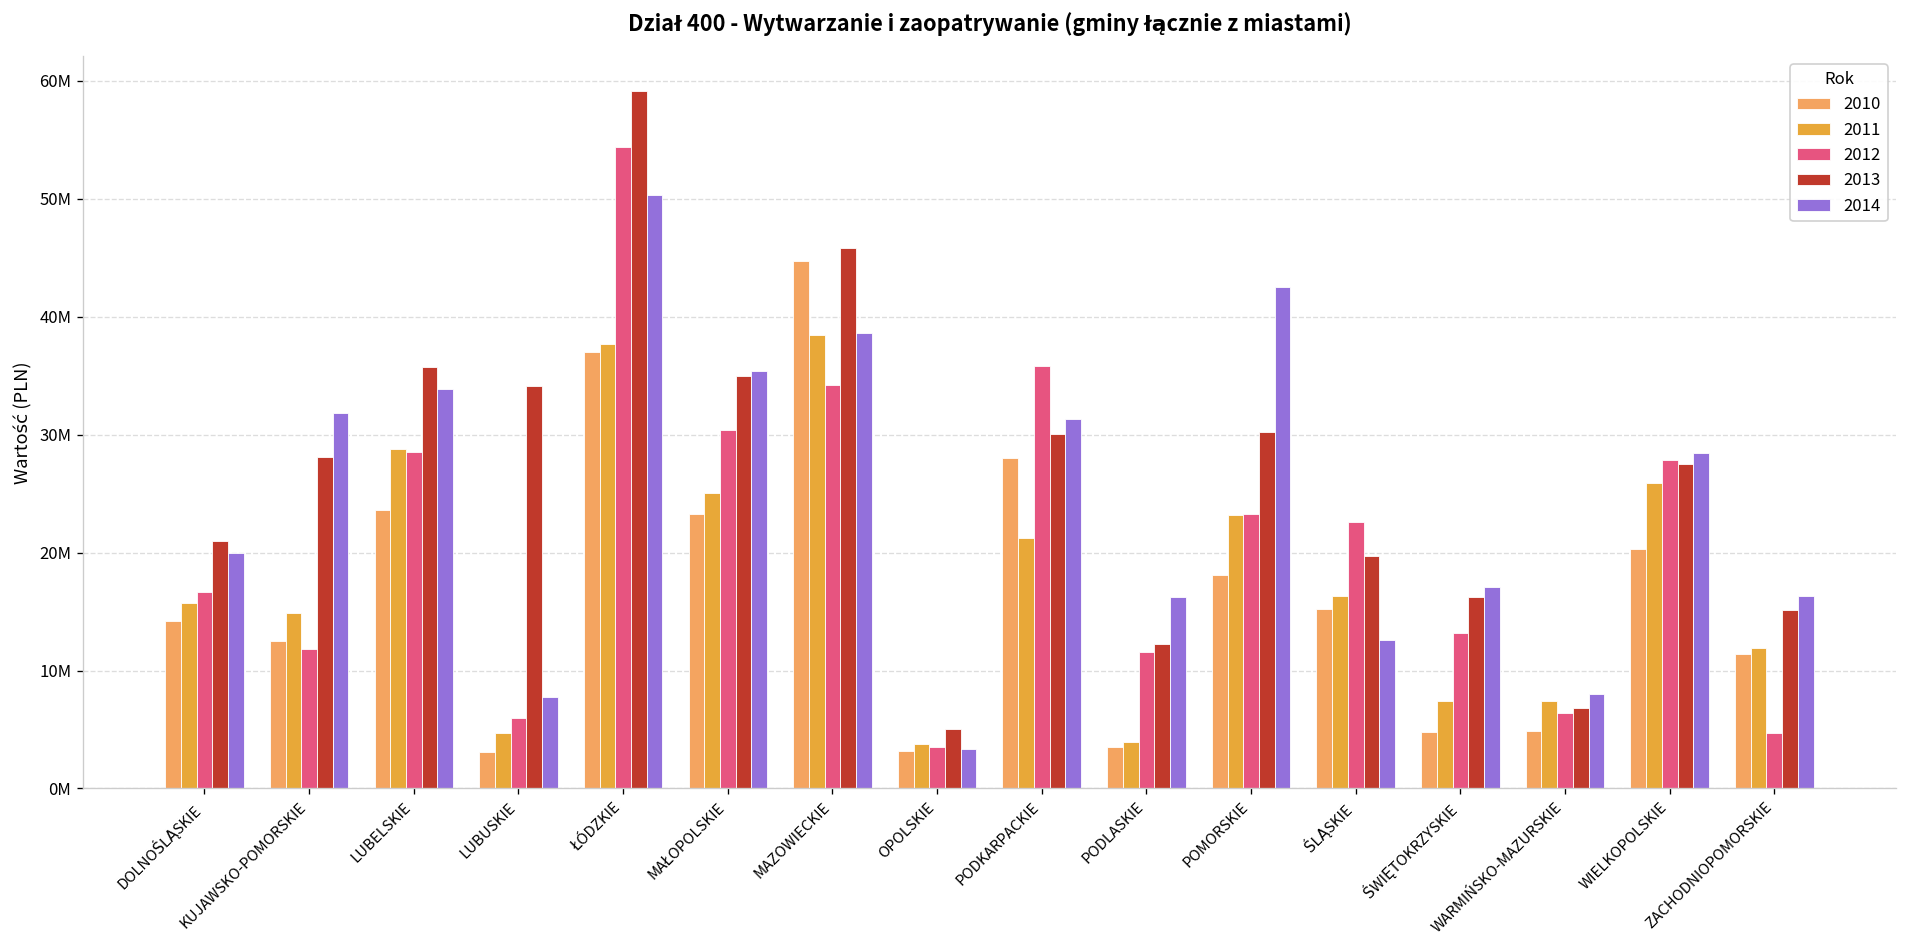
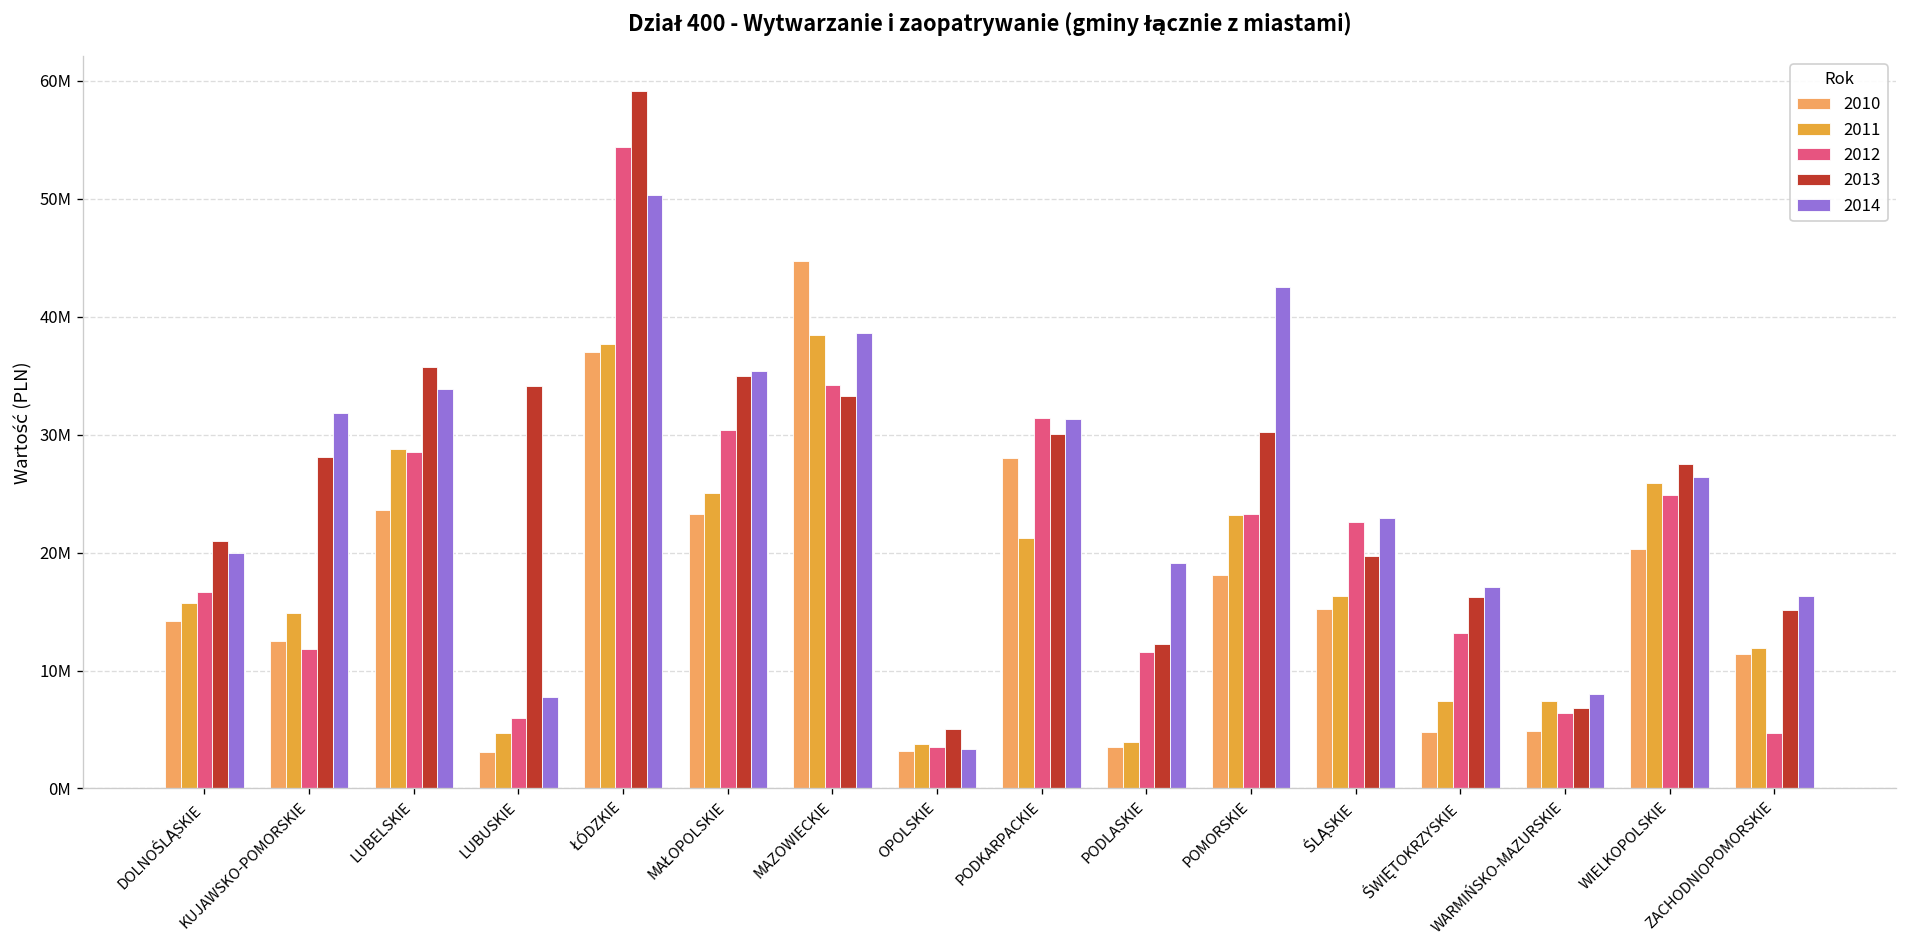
  {
    "2012": {
      "DOLNOŚLĄSKIE": 17000000,
      "KUJAWSKO-POMORSKIE": 12000000,
      "LUBELSKIE": 29000000,
      "LUBUSKIE": 6000000,
      "ŁÓDZKIE": 54000000,
      "MAŁOPOLSKIE": 30000000,
      "MAZOWIECKIE": 34000000,
      "OPOLSKIE": 3000000,
-     "PODKARPACKIE": 36000000,
+     "PODKARPACKIE": 31000000,
      "PODLASKIE": 12000000,
      "POMORSKIE": 23000000,
      "ŚLĄSKIE": 23000000,
      "ŚWIĘTOKRZYSKIE": 13000000,
      "WARMIŃSKO-MAZURSKIE": 6000000,
-     "WIELKOPOLSKIE": 28000000,
+     "WIELKOPOLSKIE": 25000000,
      "ZACHODNIOPOMORSKIE": 5000000
    },
    "2013": {
      "DOLNOŚLĄSKIE": 21000000,
      "KUJAWSKO-POMORSKIE": 28000000,
      "LUBELSKIE": 36000000,
      "LUBUSKIE": 34000000,
      "ŁÓDZKIE": 59000000,
      "MAŁOPOLSKIE": 35000000,
-     "MAZOWIECKIE": 46000000,
+     "MAZOWIECKIE": 33000000,
      "OPOLSKIE": 5000000,
      "PODKARPACKIE": 30000000,
      "PODLASKIE": 12000000,
      "POMORSKIE": 30000000,
      "ŚLĄSKIE": 20000000,
      "ŚWIĘTOKRZYSKIE": 16000000,
      "WARMIŃSKO-MAZURSKIE": 7000000,
      "WIELKOPOLSKIE": 27000000,
      "ZACHODNIOPOMORSKIE": 15000000
    },
    "2014": {
      "DOLNOŚLĄSKIE": 20000000,
      "KUJAWSKO-POMORSKIE": 32000000,
      "LUBELSKIE": 34000000,
      "LUBUSKIE": 8000000,
      "ŁÓDZKIE": 50000000,
      "MAŁOPOLSKIE": 35000000,
      "MAZOWIECKIE": 39000000,
      "OPOLSKIE": 3000000,
      "PODKARPACKIE": 31000000,
-     "PODLASKIE": 16000000,
+     "PODLASKIE": 19000000,
      "POMORSKIE": 43000000,
-     "ŚLĄSKIE": 13000000,
+     "ŚLĄSKIE": 23000000,
      "ŚWIĘTOKRZYSKIE": 17000000,
      "WARMIŃSKO-MAZURSKIE": 8000000,
-     "WIELKOPOLSKIE": 28000000,
+     "WIELKOPOLSKIE": 26000000,
      "ZACHODNIOPOMORSKIE": 16000000
    }
  }
